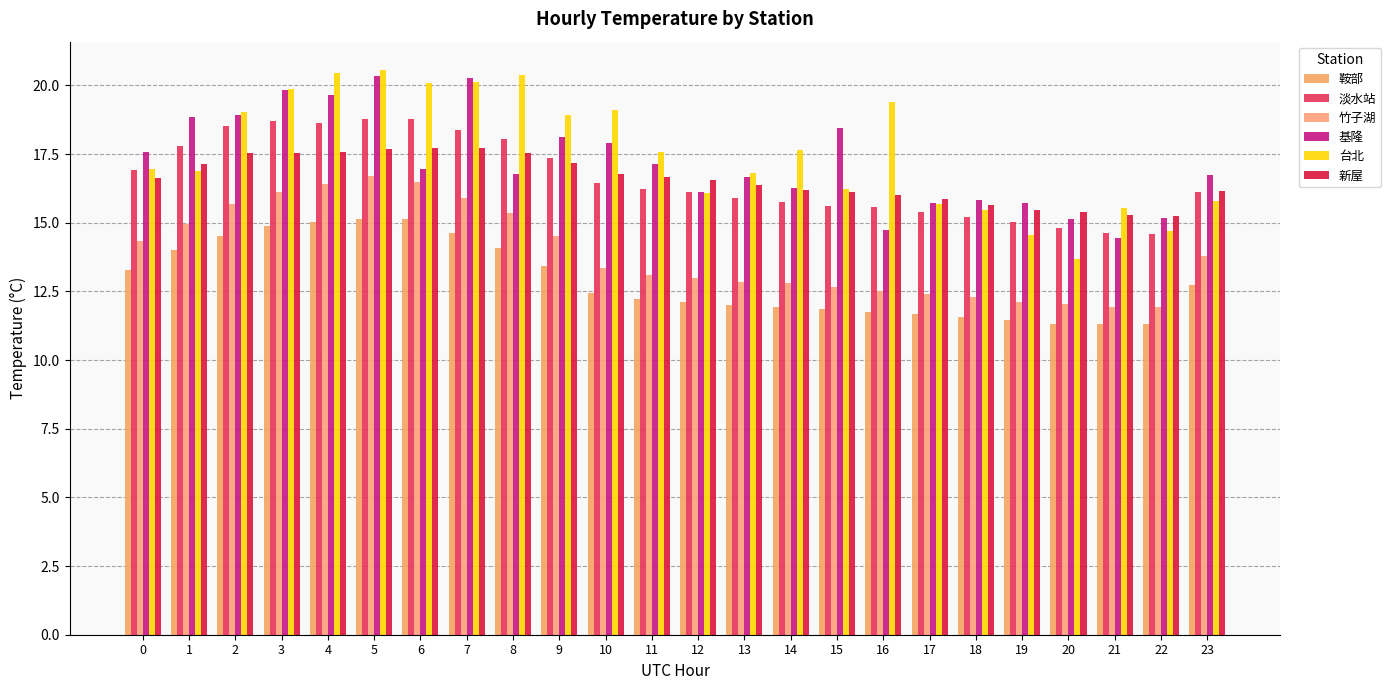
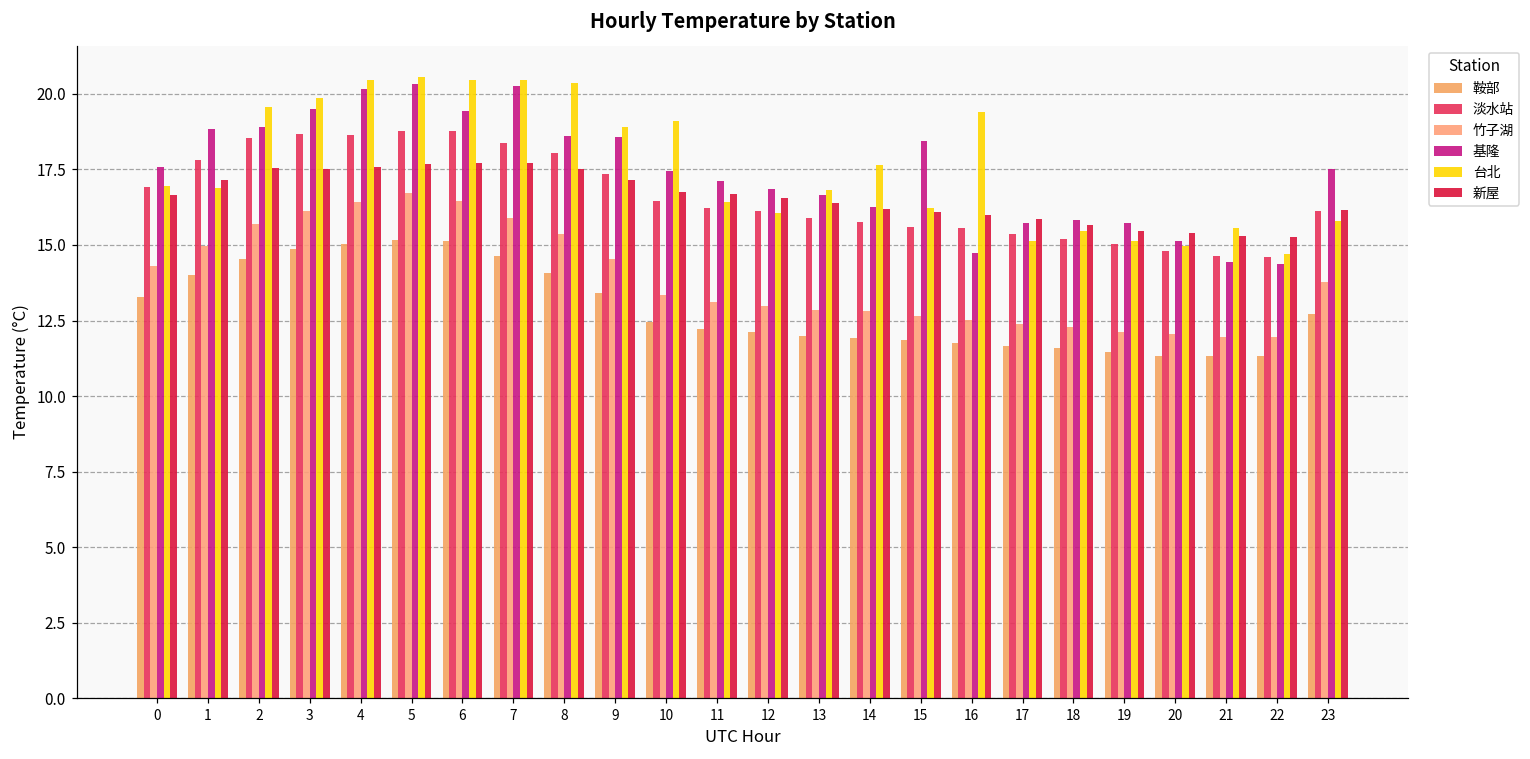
  {
    "基隆": {
      "0": 17.6,
      "1": 18.8,
      "2": 18.9,
-     "3": 19.8,
-     "4": 19.7,
+     "3": 19.5,
+     "4": 20.1,
      "5": 20.3,
-     "6": 17.0,
+     "6": 19.4,
      "7": 20.3,
-     "8": 16.8,
-     "9": 18.1,
-     "10": 17.9,
+     "8": 18.6,
+     "9": 18.6,
+     "10": 17.5,
      "11": 17.1,
-     "12": 16.1,
+     "12": 16.8,
      "13": 16.7,
      "14": 16.3,
      "15": 18.4,
      "16": 14.7,
      "17": 15.7,
      "18": 15.8,
      "19": 15.7,
      "20": 15.1,
      "21": 14.4,
-     "22": 15.2,
-     "23": 16.7
+     "22": 14.4,
+     "23": 17.5
    },
    "台北": {
      "0": 17.0,
      "1": 16.9,
-     "2": 19.0,
+     "2": 19.6,
      "3": 19.9,
      "4": 20.5,
      "5": 20.6,
-     "6": 20.1,
-     "7": 20.1,
+     "6": 20.5,
+     "7": 20.5,
      "8": 20.4,
      "9": 18.9,
      "10": 19.1,
-     "11": 17.6,
+     "11": 16.4,
      "12": 16.1,
      "13": 16.8,
      "14": 17.6,
      "15": 16.2,
      "16": 19.4,
-     "17": 15.7,
+     "17": 15.1,
      "18": 15.5,
-     "19": 14.5,
-     "20": 13.7,
+     "19": 15.1,
+     "20": 15.0,
      "21": 15.5,
      "22": 14.7,
      "23": 15.8
    }
  }
